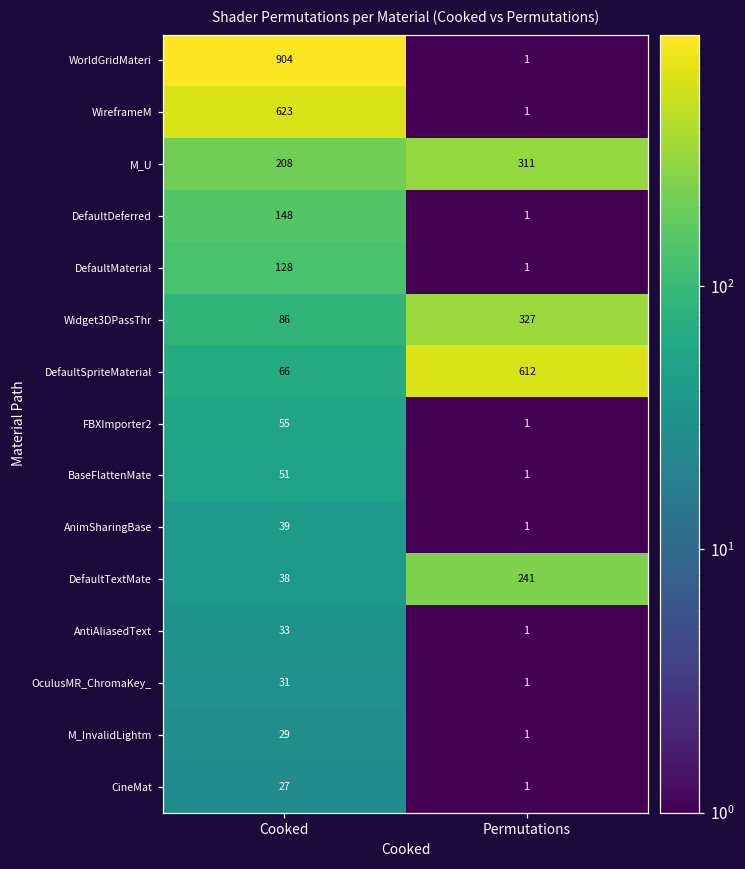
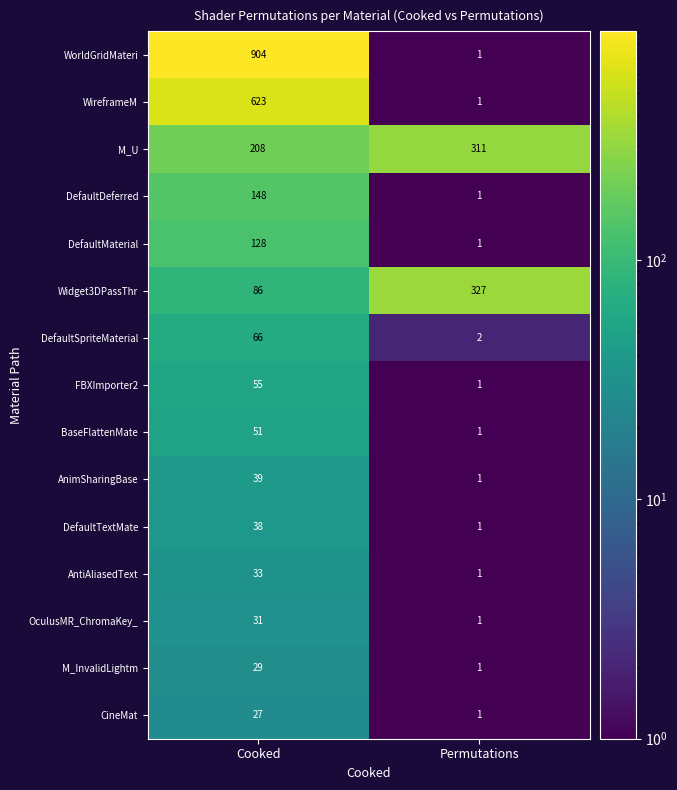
  {
    "WorldGridMateri": {
      "Cooked": 904,
      "Permutations": 1
    },
    "WireframeM": {
      "Cooked": 623,
      "Permutations": 1
    },
    "M_U": {
      "Cooked": 208,
      "Permutations": 311
    },
    "DefaultDeferred": {
      "Cooked": 148,
      "Permutations": 1
    },
    "DefaultMaterial": {
      "Cooked": 128,
      "Permutations": 1
    },
    "Widget3DPassThr": {
      "Cooked": 86,
      "Permutations": 327
    },
    "DefaultSpriteMaterial": {
      "Cooked": 66,
-     "Permutations": 612
+     "Permutations": 2
    },
    "FBXImporter2": {
      "Cooked": 55,
      "Permutations": 1
    },
    "BaseFlattenMate": {
      "Cooked": 51,
      "Permutations": 1
    },
    "AnimSharingBase": {
      "Cooked": 39,
      "Permutations": 1
    },
    "DefaultTextMate": {
      "Cooked": 38,
-     "Permutations": 241
+     "Permutations": 1
    },
    "AntiAliasedText": {
      "Cooked": 33,
      "Permutations": 1
    },
    "OculusMR_ChromaKey_": {
      "Cooked": 31,
      "Permutations": 1
    },
    "M_InvalidLightm": {
      "Cooked": 29,
      "Permutations": 1
    },
    "CineMat": {
      "Cooked": 27,
      "Permutations": 1
    }
  }
